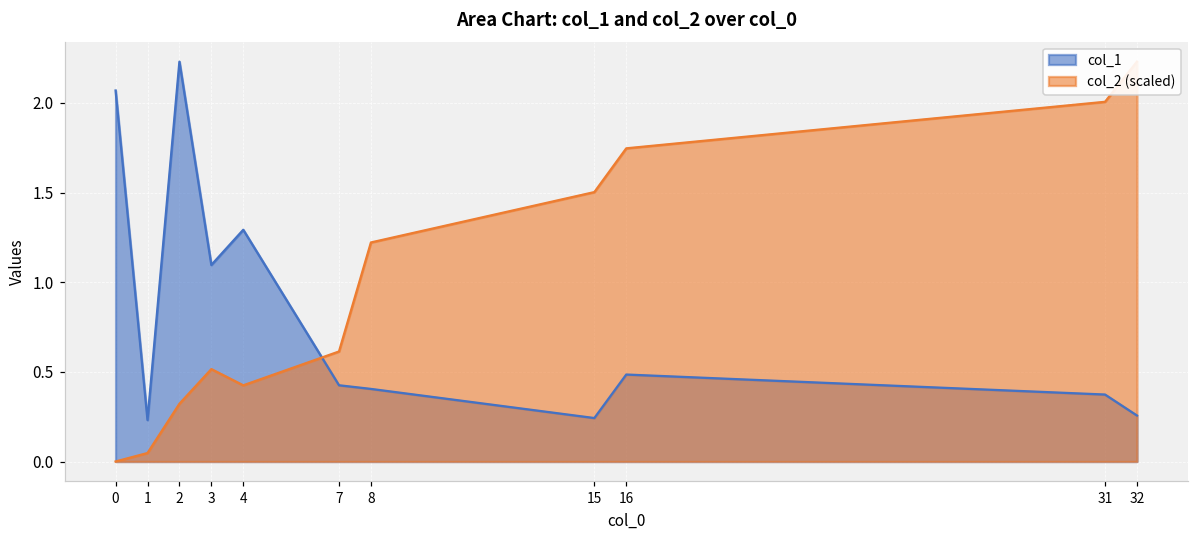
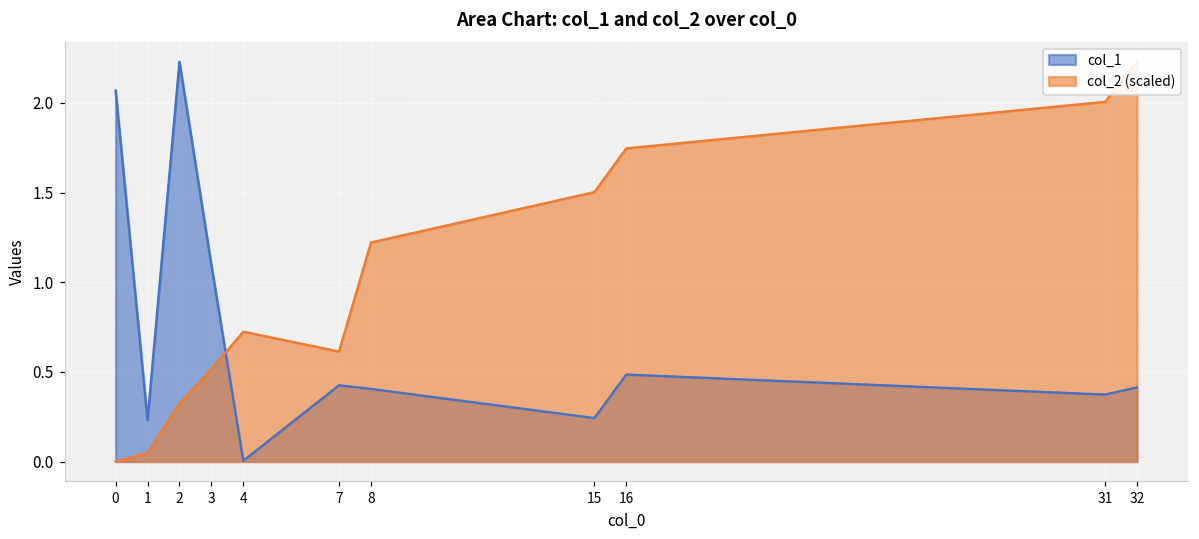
  {
    "col_1": {
      "0": 2.07,
      "1": 0.23,
      "2": 2.23,
      "3": 1.10,
-     "4": 1.29,
+     "4": 0.00,
      "7": 0.43,
      "8": 0.40,
      "15": 0.24,
      "16": 0.48,
      "31": 0.37,
-     "32": 0.26
+     "32": 0.41
    },
    "col_2 (scaled)": {
      "0": 0.00,
      "1": 0.05,
      "2": 0.32,
      "3": 0.52,
-     "4": 0.42,
+     "4": 0.72,
      "7": 0.61,
      "8": 1.22,
      "15": 1.50,
      "16": 1.75,
      "31": 2.01
    }
  }
